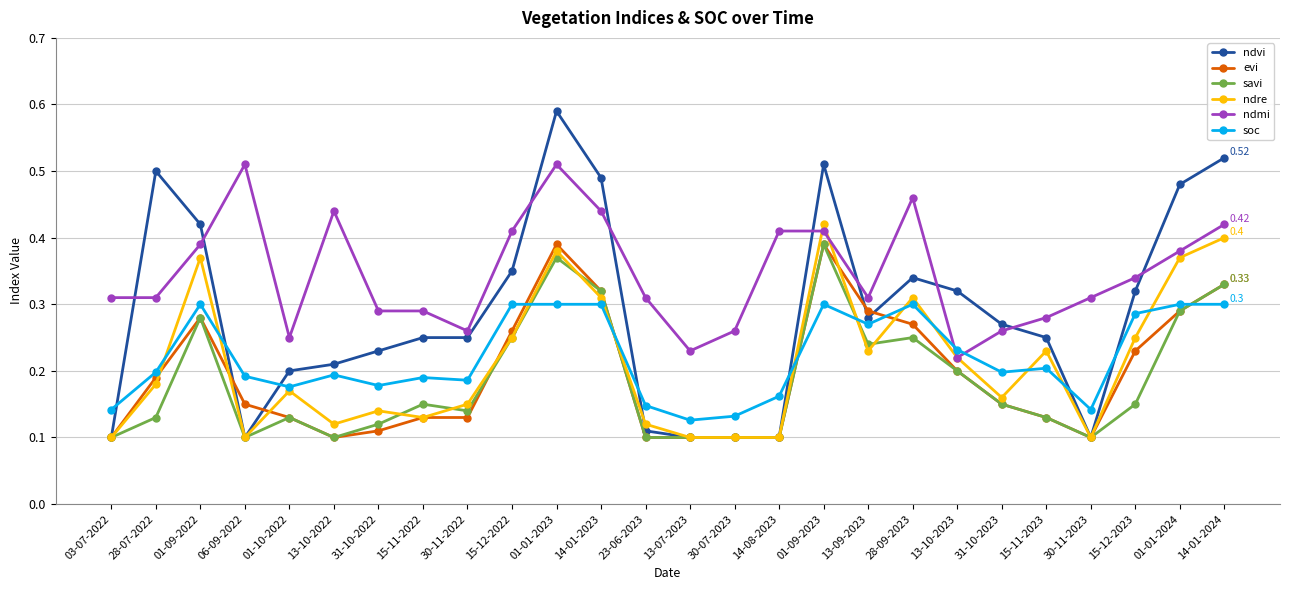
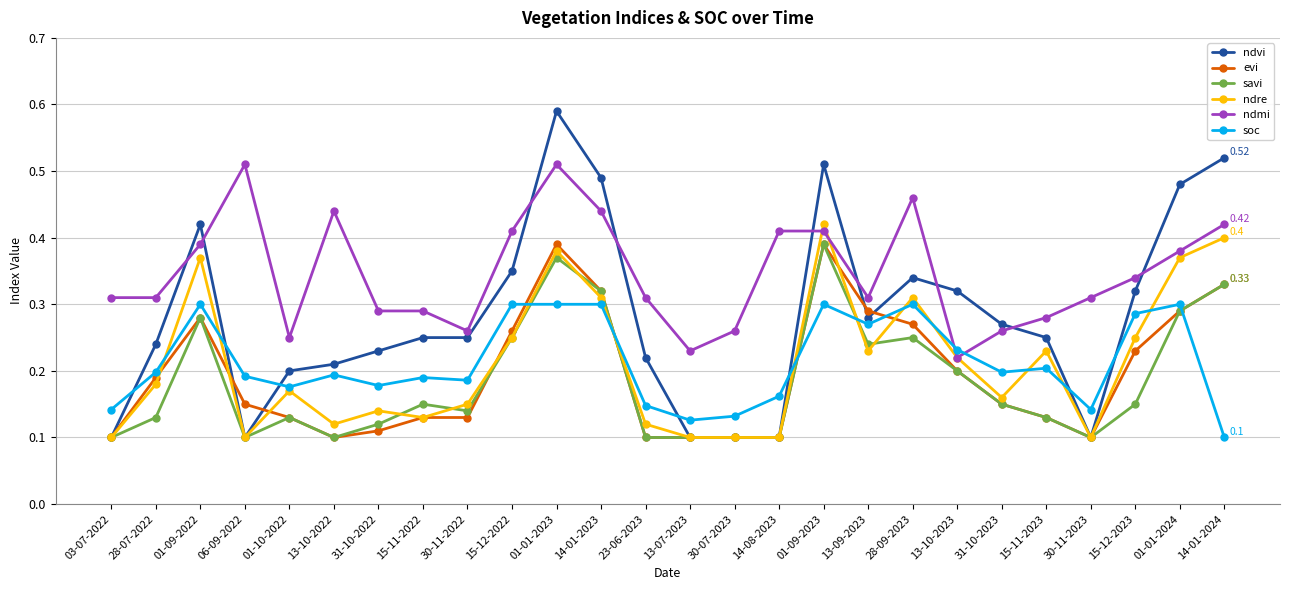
  {
    "ndvi": {
-     "28-07-2022": 0.50,
+     "28-07-2022": 0.24,
      "01-09-2022": 0.42,
      "01-10-2022": 0.20,
      "13-10-2022": 0.21,
      "31-10-2022": 0.23,
      "15-11-2022": 0.25,
      "30-11-2022": 0.25,
      "15-12-2022": 0.35,
      "01-01-2023": 0.59,
      "14-01-2023": 0.49,
-     "23-06-2023": 0.11,
+     "23-06-2023": 0.22,
      "01-09-2023": 0.51,
      "13-09-2023": 0.28,
      "28-09-2023": 0.34,
      "13-10-2023": 0.32,
      "31-10-2023": 0.27,
      "15-11-2023": 0.25,
      "15-12-2023": 0.32,
      "01-01-2024": 0.48
    },
    "evi": {
      "28-07-2022": 0.19,
      "06-09-2022": 0.15,
      "31-10-2022": 0.11,
      "30-11-2022": 0.13,
      "15-12-2022": 0.26,
      "01-01-2023": 0.39,
      "13-09-2023": 0.29,
      "28-09-2023": 0.27,
      "15-12-2023": 0.23
    },
    "savi": {
      "28-07-2022": 0.13,
      "31-10-2022": 0.12,
      "15-11-2022": 0.15,
      "30-11-2022": 0.14,
      "01-01-2023": 0.37,
      "13-09-2023": 0.24,
      "28-09-2023": 0.25,
      "15-12-2023": 0.15
    },
    "ndre": {
      "14-01-2024": 0.4
    },
    "ndmi": {
      "14-01-2024": 0.4
    },
    "soc": {
-     "14-01-2024": 0.3
+     "14-01-2024": 0.1
    }
  }
